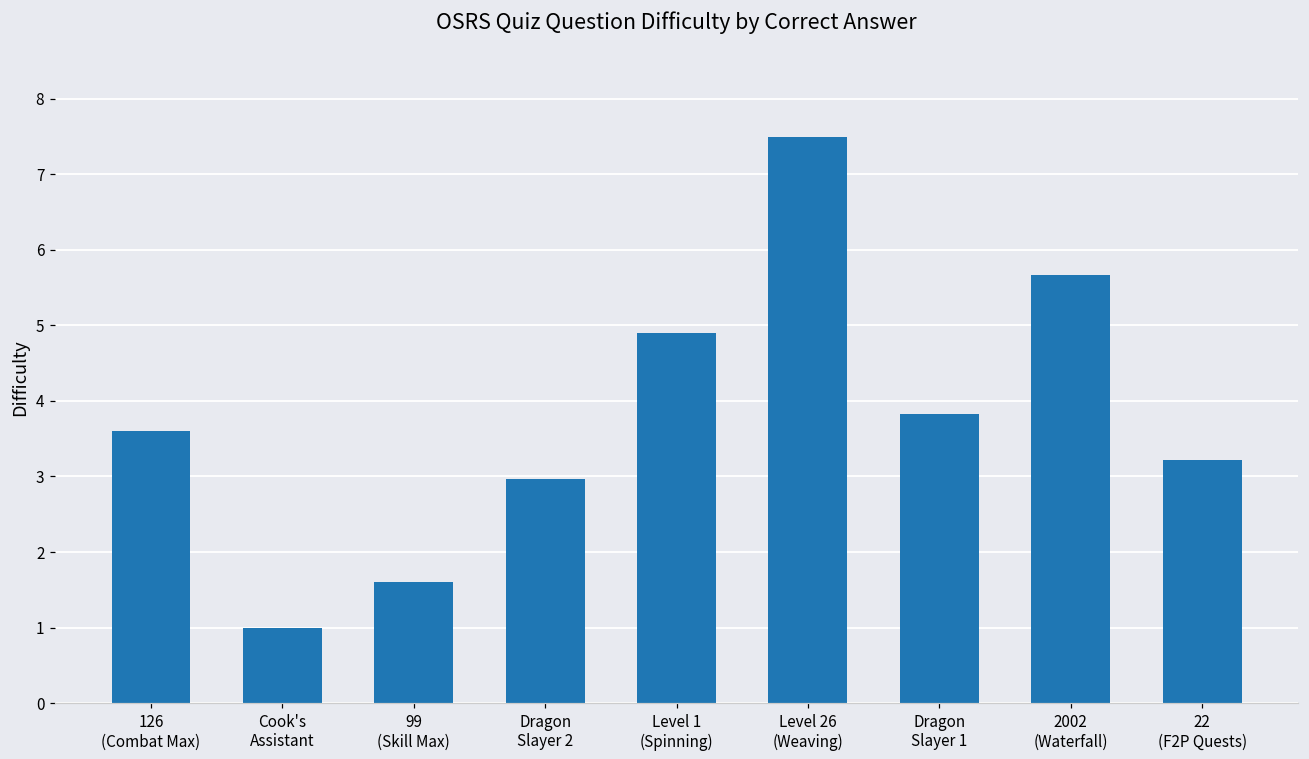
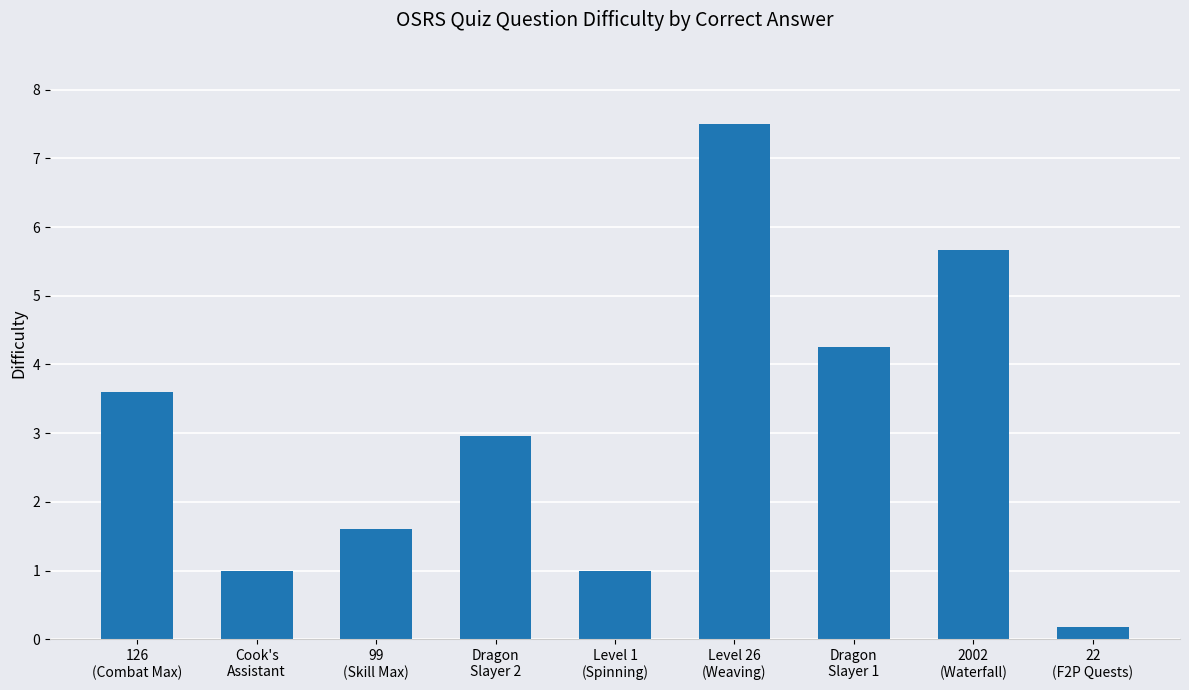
  {
    "126 (Combat Max)": 3.6,
    "Cook's Assistant": 1.0,
    "99 (Skill Max)": 1.6,
    "Dragon Slayer 2": 3.0,
-   "Level 1 (Spinning)": 4.9,
+   "Level 1 (Spinning)": 1.0,
    "Level 26 (Weaving)": 7.5,
-   "Dragon Slayer 1": 3.8,
+   "Dragon Slayer 1": 4.3,
    "2002 (Waterfall)": 5.7,
-   "22 (F2P Quests)": 3.2
+   "22 (F2P Quests)": 0.2
  }
